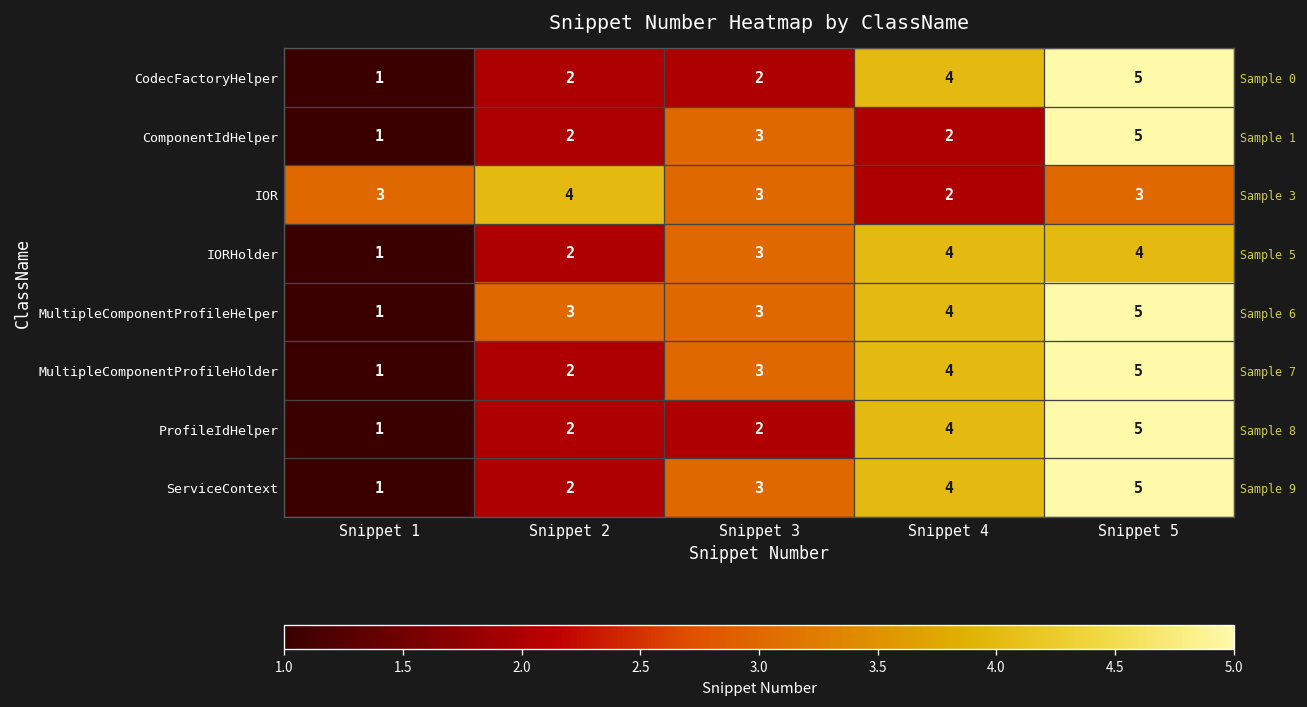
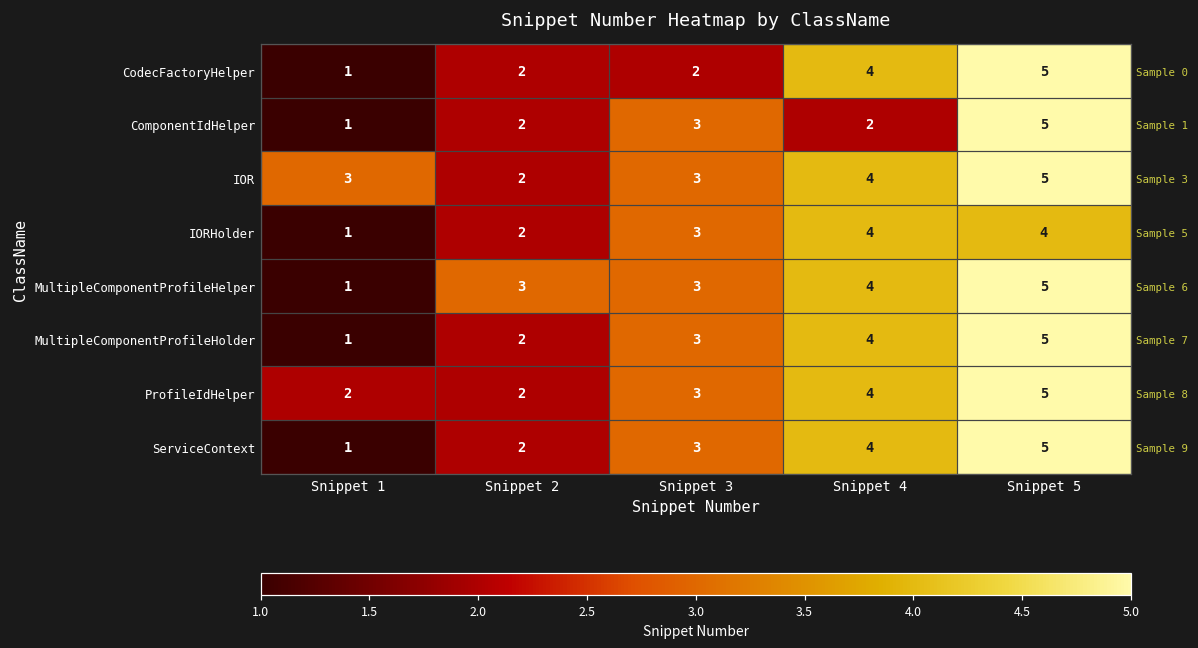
  {
    "CodecFactoryHelper": {
      "Snippet 1": 1,
      "Snippet 2": 2,
      "Snippet 3": 2,
      "Snippet 4": 4,
      "Snippet 5": 5
    },
    "ComponentIdHelper": {
      "Snippet 1": 1,
      "Snippet 2": 2,
      "Snippet 3": 3,
      "Snippet 4": 2,
      "Snippet 5": 5
    },
    "IOR": {
      "Snippet 1": 3,
-     "Snippet 2": 4,
+     "Snippet 2": 2,
      "Snippet 3": 3,
-     "Snippet 4": 2,
-     "Snippet 5": 3
+     "Snippet 4": 4,
+     "Snippet 5": 5
    },
    "IORHolder": {
      "Snippet 1": 1,
      "Snippet 2": 2,
      "Snippet 3": 3,
      "Snippet 4": 4,
      "Snippet 5": 4
    },
    "MultipleComponentProfileHelper": {
      "Snippet 1": 1,
      "Snippet 2": 3,
      "Snippet 3": 3,
      "Snippet 4": 4,
      "Snippet 5": 5
    },
    "MultipleComponentProfileHolder": {
      "Snippet 1": 1,
      "Snippet 2": 2,
      "Snippet 3": 3,
      "Snippet 4": 4,
      "Snippet 5": 5
    },
    "ProfileIdHelper": {
-     "Snippet 1": 1,
+     "Snippet 1": 2,
      "Snippet 2": 2,
-     "Snippet 3": 2,
+     "Snippet 3": 3,
      "Snippet 4": 4,
      "Snippet 5": 5
    },
    "ServiceContext": {
      "Snippet 1": 1,
      "Snippet 2": 2,
      "Snippet 3": 3,
      "Snippet 4": 4,
      "Snippet 5": 5
    }
  }
